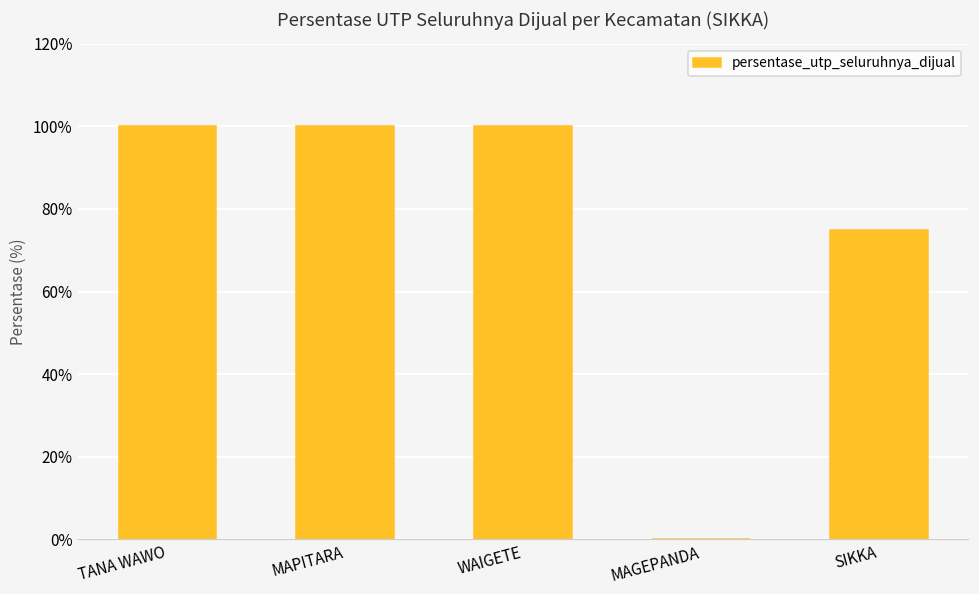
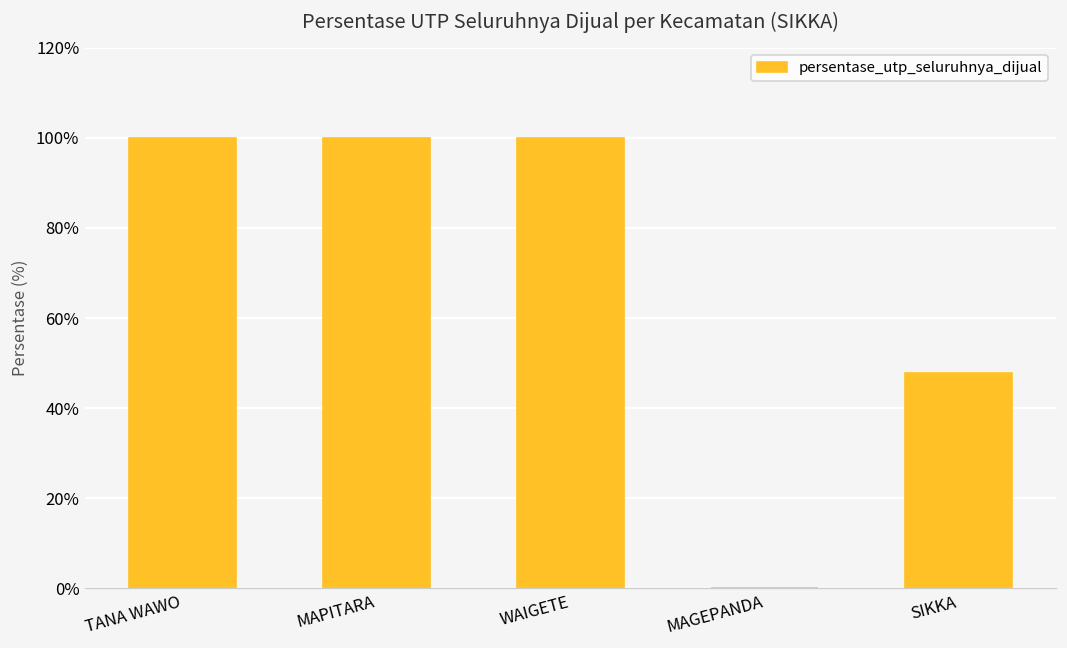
  {
    "TANA WAWO": "100%",
    "MAPITARA": "100%",
    "WAIGETE": "100%",
    "MAGEPANDA": "0%",
-   "SIKKA": "75%"
+   "SIKKA": "48%"
  }
